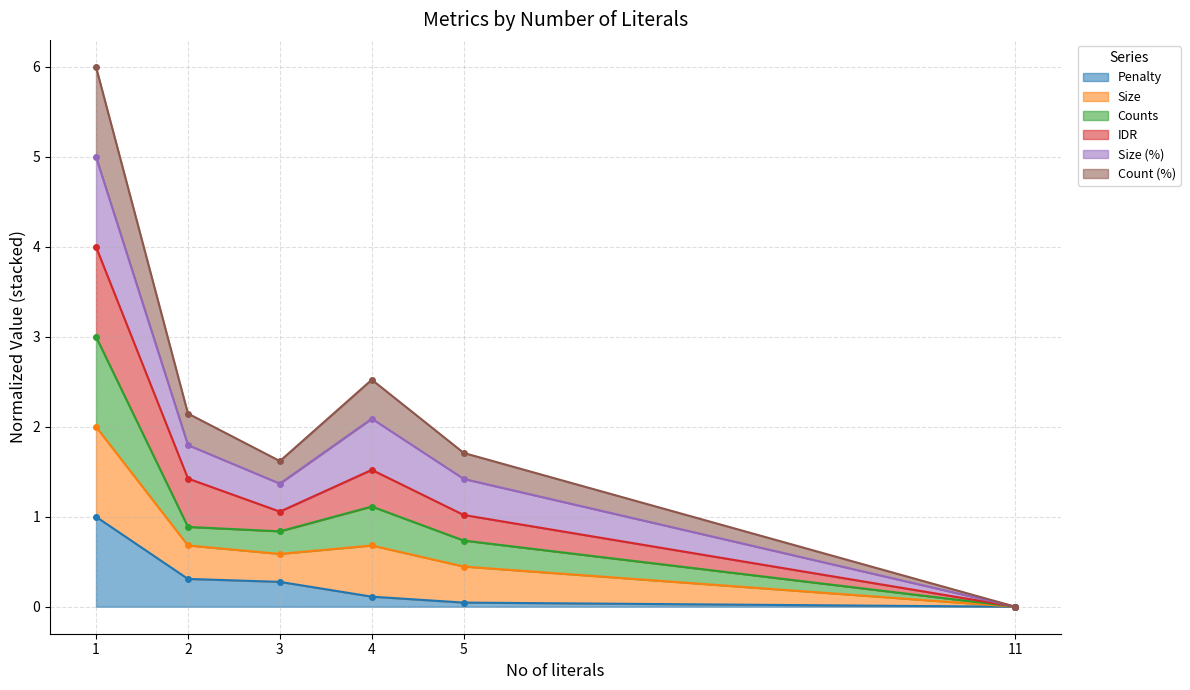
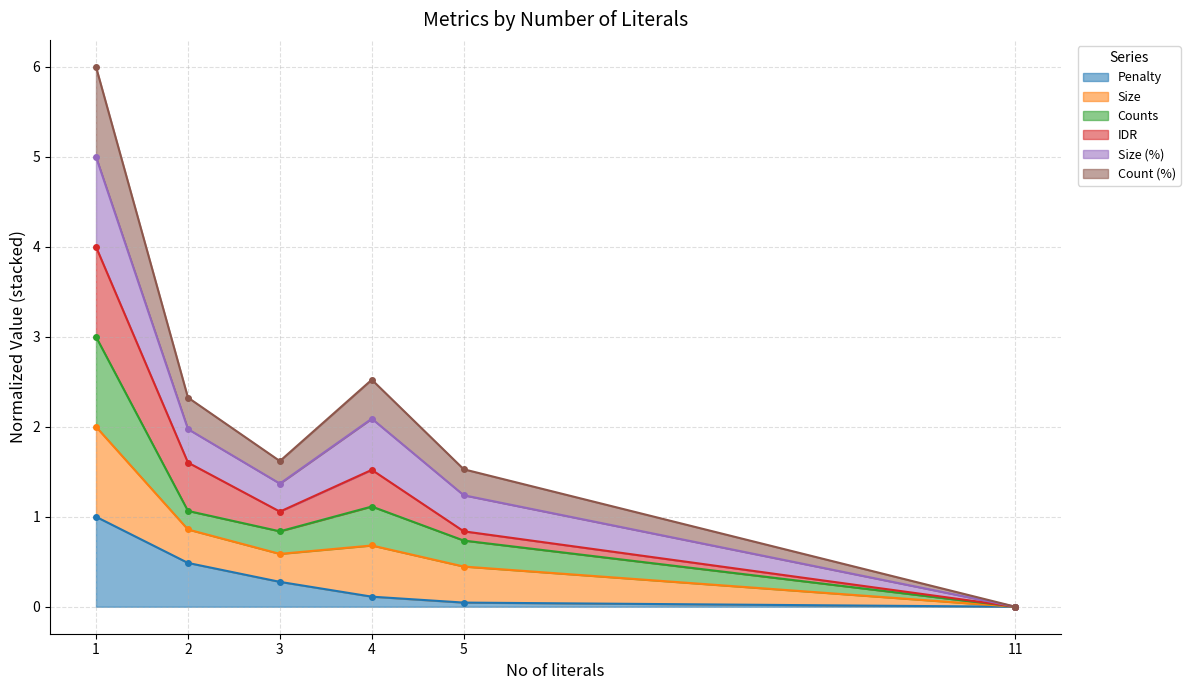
  {
    "Penalty": {
      "1": 1.0,
-     "2": 0.3,
+     "2": 0.5,
      "3": 0.3,
      "4": 0.1,
      "5": 0.0
    },
    "Size": {
      "1": 1.0,
      "2": 0.4,
      "3": 0.3,
      "4": 0.6,
      "5": 0.4
    },
    "Counts": {
      "1": 1.0,
      "2": 0.2,
      "3": 0.3,
      "4": 0.4,
      "5": 0.3
    },
    "IDR": {
      "1": 1.0,
      "2": 0.5,
      "3": 0.2,
      "4": 0.4,
-     "5": 0.3
+     "5": 0.1
    },
    "Size (%)": {
      "1": 1.0,
      "2": 0.4,
      "3": 0.3,
      "4": 0.6,
      "5": 0.4
    },
    "Count (%)": {
      "1": 1.0,
      "2": 0.4,
      "3": 0.3,
      "4": 0.4,
      "5": 0.3
    }
  }
